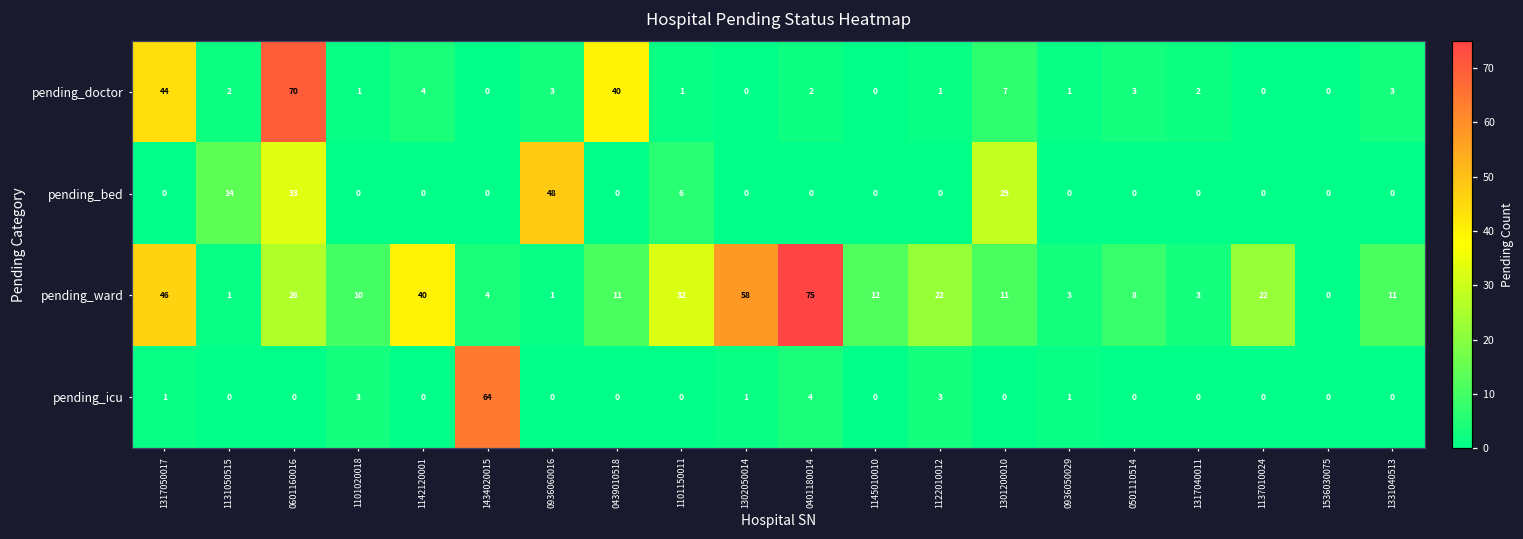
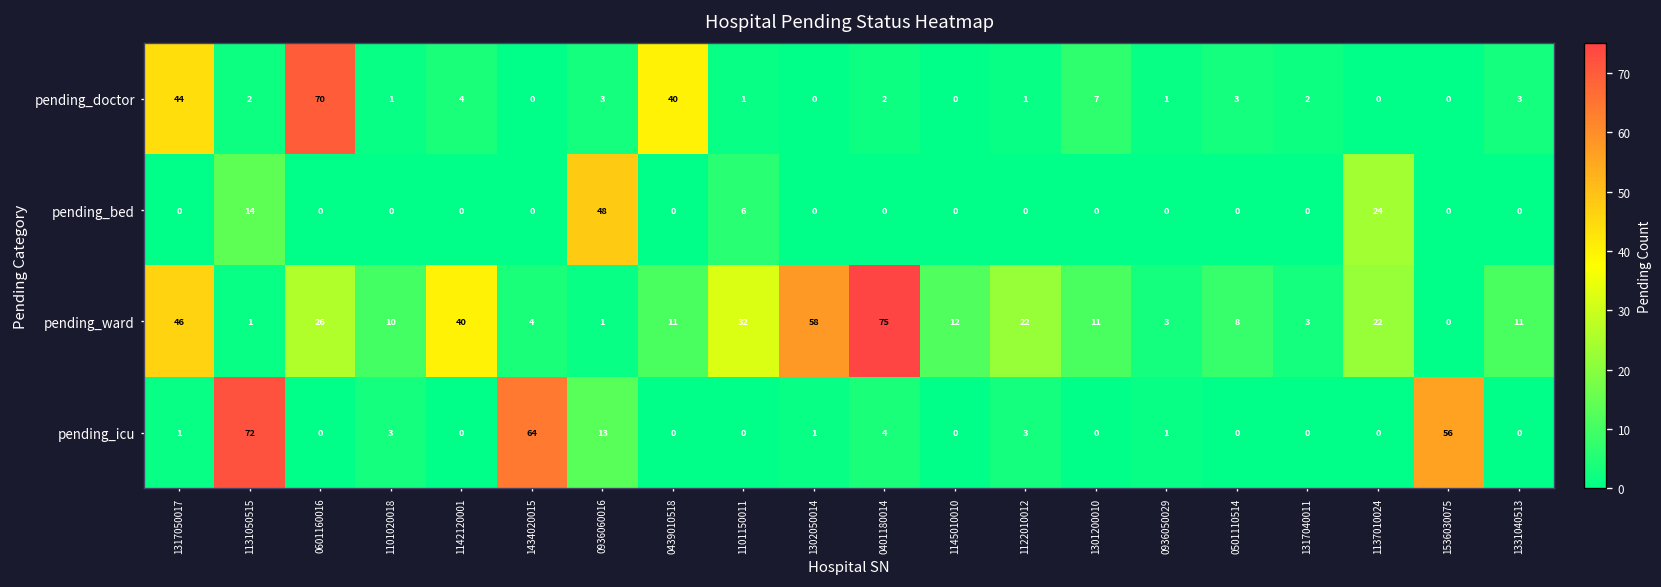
  {
    "pending_doctor": {
      "1317050017": 44,
      "1131050515": 2,
      "0601160016": 70,
      "1101020018": 1,
      "1142120001": 4,
      "1434020015": 0,
      "0936060016": 3,
      "0439010518": 40,
      "1101150011": 1,
      "1302050014": 0,
      "0401180014": 2,
      "1145010010": 0,
      "1122010012": 1,
      "1301200010": 7,
      "0936050029": 1,
      "0501110514": 3,
      "1317040011": 2,
      "1137010024": 0,
      "1536030075": 0,
      "1331040513": 3
    },
    "pending_bed": {
      "1317050017": 0,
      "1131050515": 14,
-     "0601160016": 33,
+     "0601160016": 0,
      "1101020018": 0,
      "1142120001": 0,
      "1434020015": 0,
      "0936060016": 48,
      "0439010518": 0,
      "1101150011": 6,
      "1302050014": 0,
      "0401180014": 0,
      "1145010010": 0,
      "1122010012": 0,
-     "1301200010": 29,
+     "1301200010": 0,
      "0936050029": 0,
      "0501110514": 0,
      "1317040011": 0,
-     "1137010024": 0,
+     "1137010024": 24,
      "1536030075": 0,
      "1331040513": 0
    },
    "pending_ward": {
      "1317050017": 46,
      "1131050515": 1,
      "0601160016": 26,
      "1101020018": 10,
      "1142120001": 40,
      "1434020015": 4,
      "0936060016": 1,
      "0439010518": 11,
      "1101150011": 32,
      "1302050014": 58,
      "0401180014": 75,
      "1145010010": 12,
      "1122010012": 22,
      "1301200010": 11,
      "0936050029": 3,
      "0501110514": 8,
      "1317040011": 3,
      "1137010024": 22,
      "1536030075": 0,
      "1331040513": 11
    },
    "pending_icu": {
      "1317050017": 1,
-     "1131050515": 0,
+     "1131050515": 72,
      "0601160016": 0,
      "1101020018": 3,
      "1142120001": 0,
      "1434020015": 64,
-     "0936060016": 0,
+     "0936060016": 13,
      "0439010518": 0,
      "1101150011": 0,
      "1302050014": 1,
      "0401180014": 4,
      "1145010010": 0,
      "1122010012": 3,
      "1301200010": 0,
      "0936050029": 1,
      "0501110514": 0,
      "1317040011": 0,
      "1137010024": 0,
-     "1536030075": 0,
+     "1536030075": 56,
      "1331040513": 0
    }
  }
